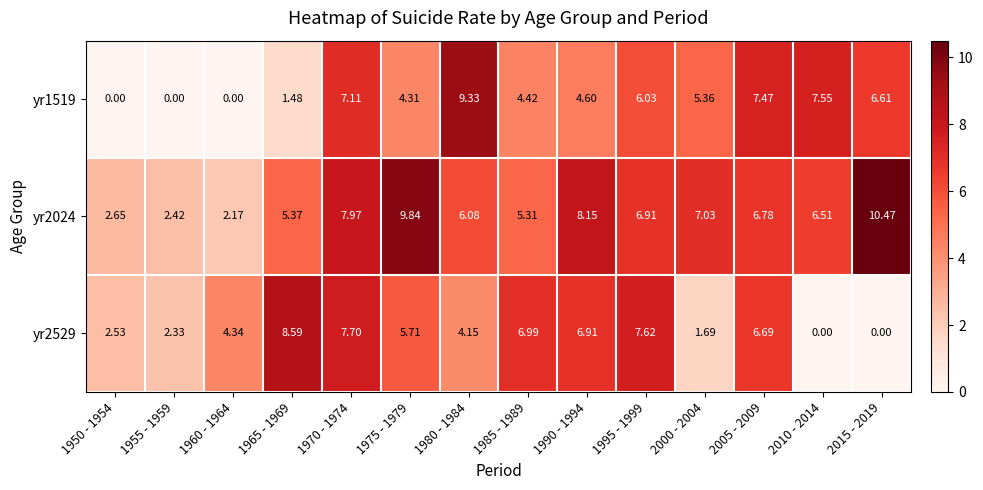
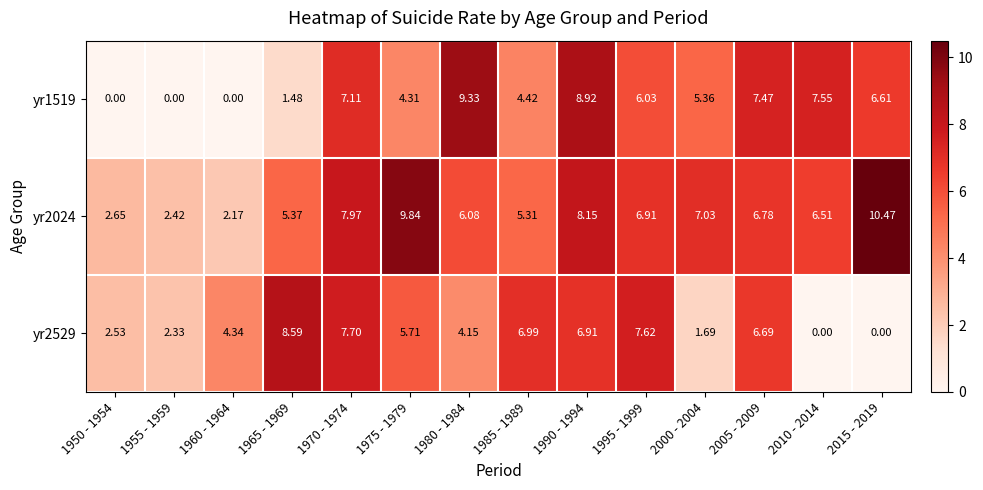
  {
    "yr1519": {
      "1950 - 1954": 0.00,
      "1955 - 1959": 0.00,
      "1960 - 1964": 0.00,
      "1965 - 1969": 1.48,
      "1970 - 1974": 7.11,
      "1975 - 1979": 4.31,
      "1980 - 1984": 9.33,
      "1985 - 1989": 4.42,
-     "1990 - 1994": 4.60,
+     "1990 - 1994": 8.92,
      "1995 - 1999": 6.03,
      "2000 - 2004": 5.36,
      "2005 - 2009": 7.47,
      "2010 - 2014": 7.55,
      "2015 - 2019": 6.61
    },
    "yr2024": {
      "1950 - 1954": 2.65,
      "1955 - 1959": 2.42,
      "1960 - 1964": 2.17,
      "1965 - 1969": 5.37,
      "1970 - 1974": 7.97,
      "1975 - 1979": 9.84,
      "1980 - 1984": 6.08,
      "1985 - 1989": 5.31,
      "1990 - 1994": 8.15,
      "1995 - 1999": 6.91,
      "2000 - 2004": 7.03,
      "2005 - 2009": 6.78,
      "2010 - 2014": 6.51,
      "2015 - 2019": 10.47
    },
    "yr2529": {
      "1950 - 1954": 2.53,
      "1955 - 1959": 2.33,
      "1960 - 1964": 4.34,
      "1965 - 1969": 8.59,
      "1970 - 1974": 7.70,
      "1975 - 1979": 5.71,
      "1980 - 1984": 4.15,
      "1985 - 1989": 6.99,
      "1990 - 1994": 6.91,
      "1995 - 1999": 7.62,
      "2000 - 2004": 1.69,
      "2005 - 2009": 6.69,
      "2010 - 2014": 0.00,
      "2015 - 2019": 0.00
    }
  }
